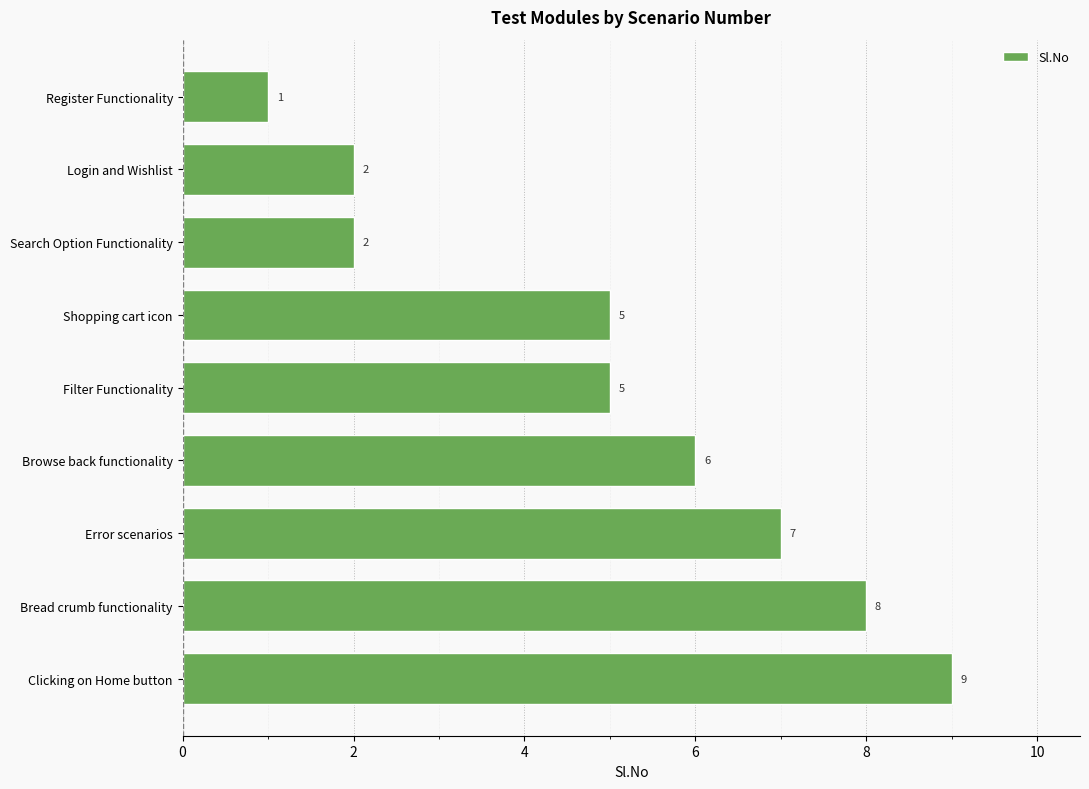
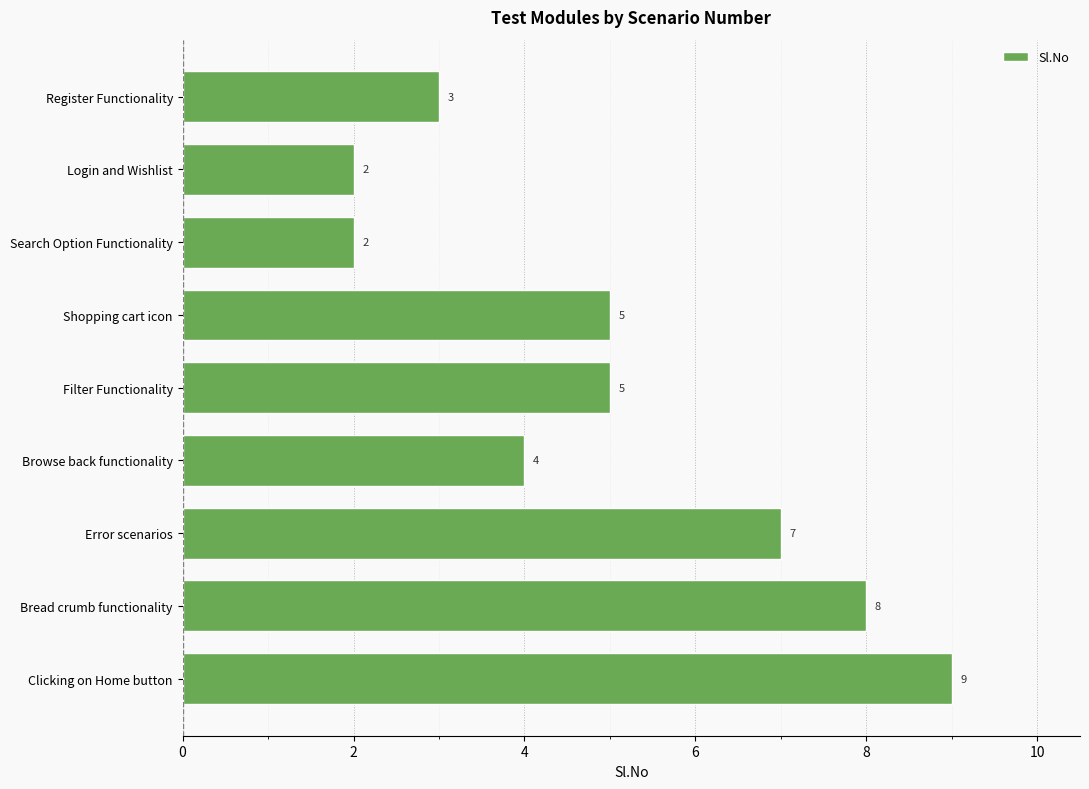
  {
-   "Register Functionality": 1,
+   "Register Functionality": 3,
    "Login and Wishlist": 2,
    "Search Option Functionality": 2,
    "Shopping cart icon": 5,
    "Filter Functionality": 5,
-   "Browse back functionality": 6,
+   "Browse back functionality": 4,
    "Error scenarios": 7,
    "Bread crumb functionality": 8,
    "Clicking on Home button": 9
  }
